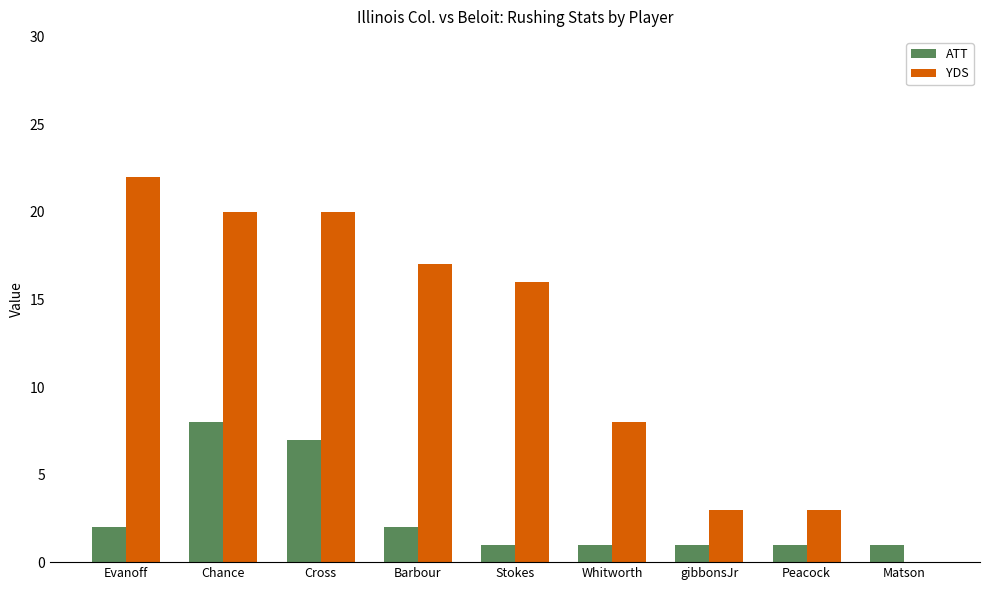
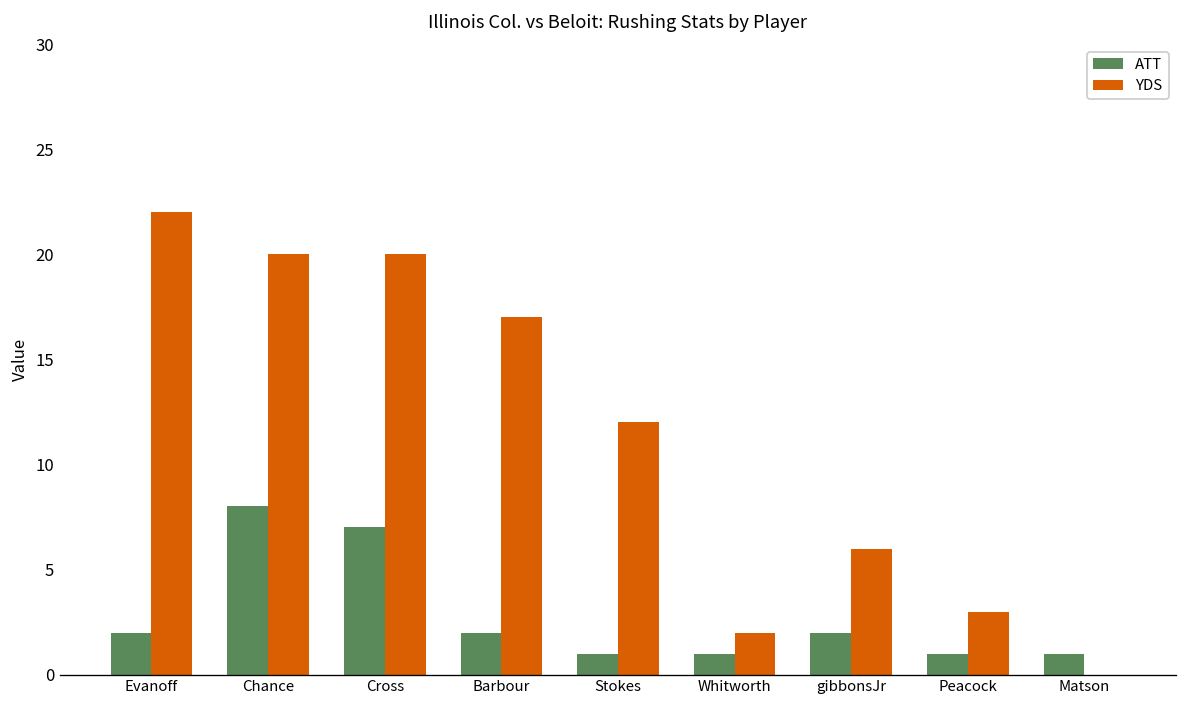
  {
    "ATT": {
      "Evanoff": 2,
      "Chance": 8,
      "Cross": 7,
      "Barbour": 2,
      "Stokes": 1,
      "Whitworth": 1,
-     "gibbonsJr": 1,
+     "gibbonsJr": 2,
      "Peacock": 1,
      "Matson": 1
    },
    "YDS": {
      "Evanoff": 22,
      "Chance": 20,
      "Cross": 20,
      "Barbour": 17,
-     "Stokes": 16,
-     "Whitworth": 8,
-     "gibbonsJr": 3,
+     "Stokes": 12,
+     "Whitworth": 2,
+     "gibbonsJr": 6,
      "Peacock": 3,
      "Matson": 0
    }
  }
